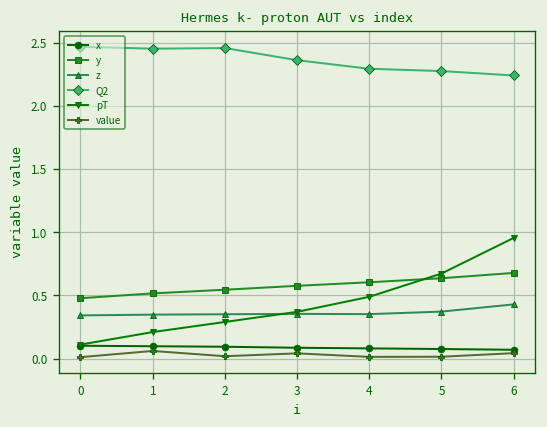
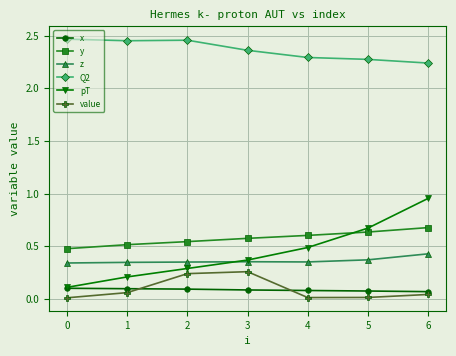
  {
    "value": {
      "0": 0.01,
      "1": 0.06,
-     "2": 0.02,
-     "3": 0.04,
+     "2": 0.24,
+     "3": 0.26,
      "4": 0.01,
      "5": 0.01,
      "6": 0.04
    }
  }
